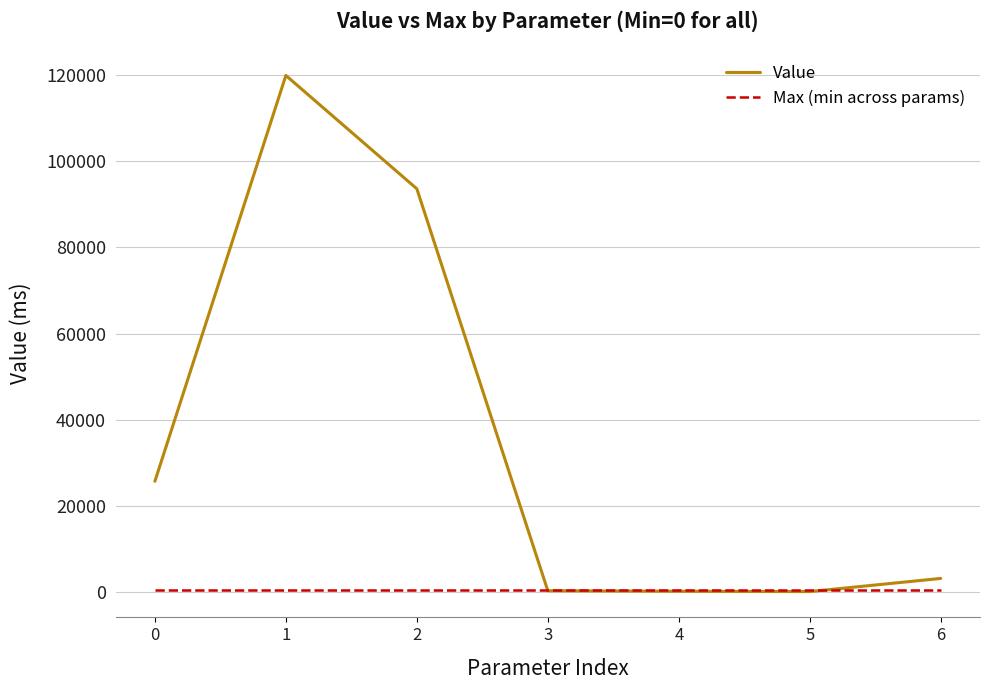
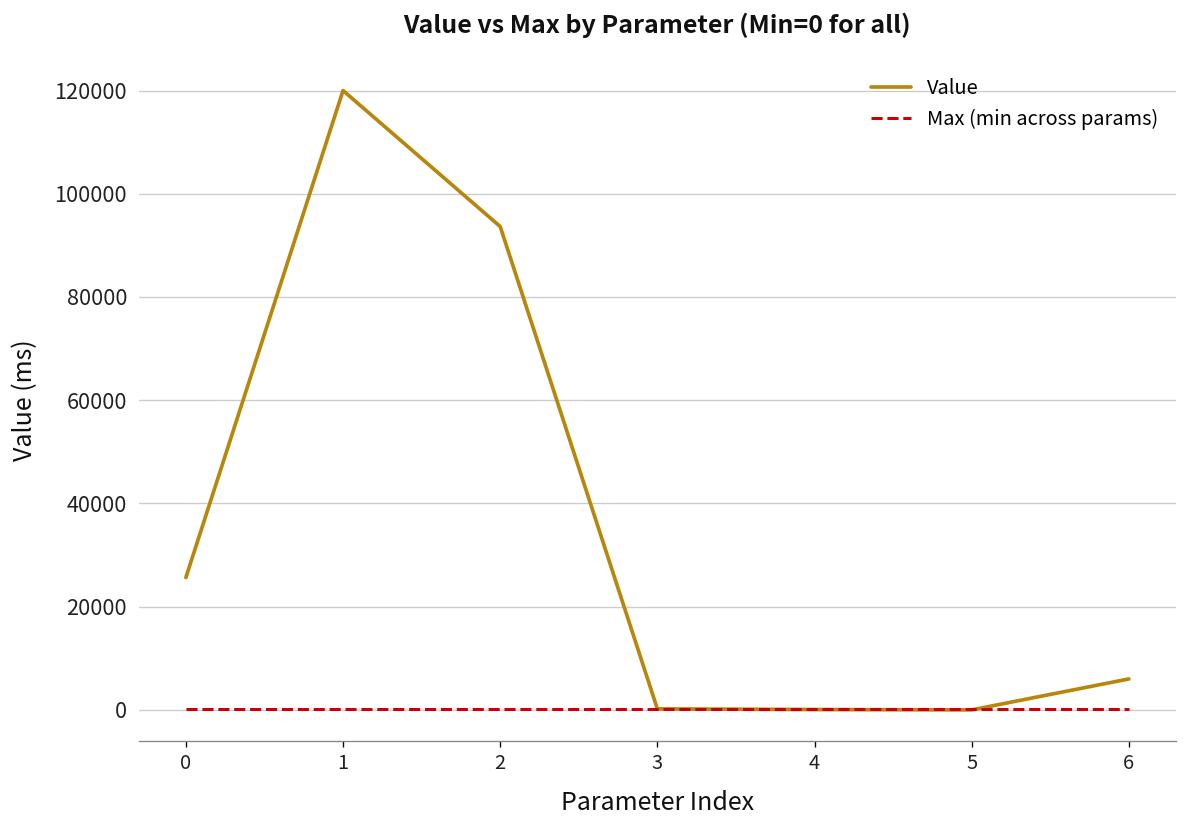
  {
    "Value": {
      "0": 26000,
      "1": 120000,
      "2": 94000,
-     "6": 3000
+     "6": 6000
    },
    "Max (min across params)": {
      "0": 0,
      "1": 0,
      "2": 0,
      "6": 0
    }
  }
